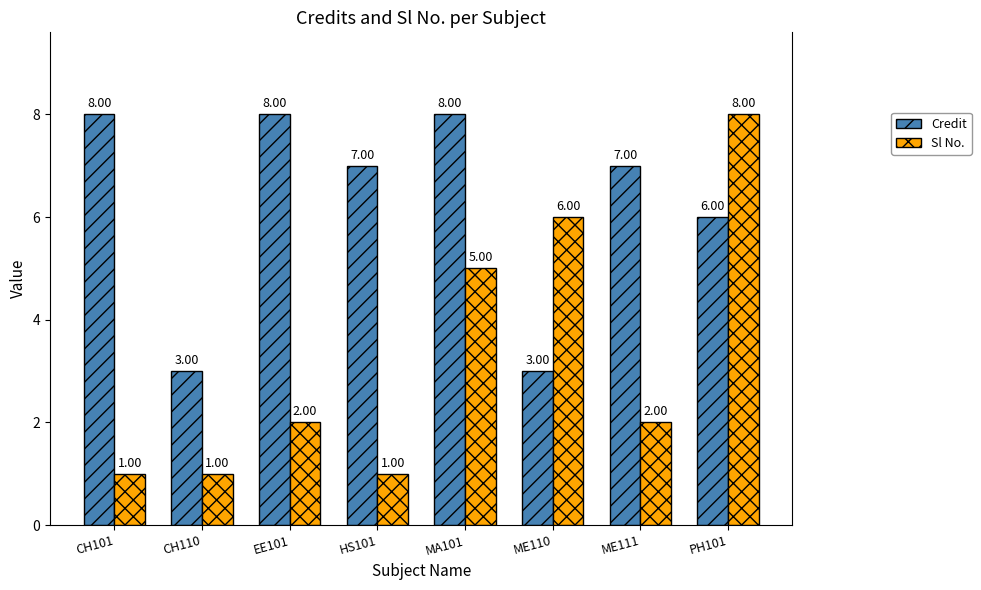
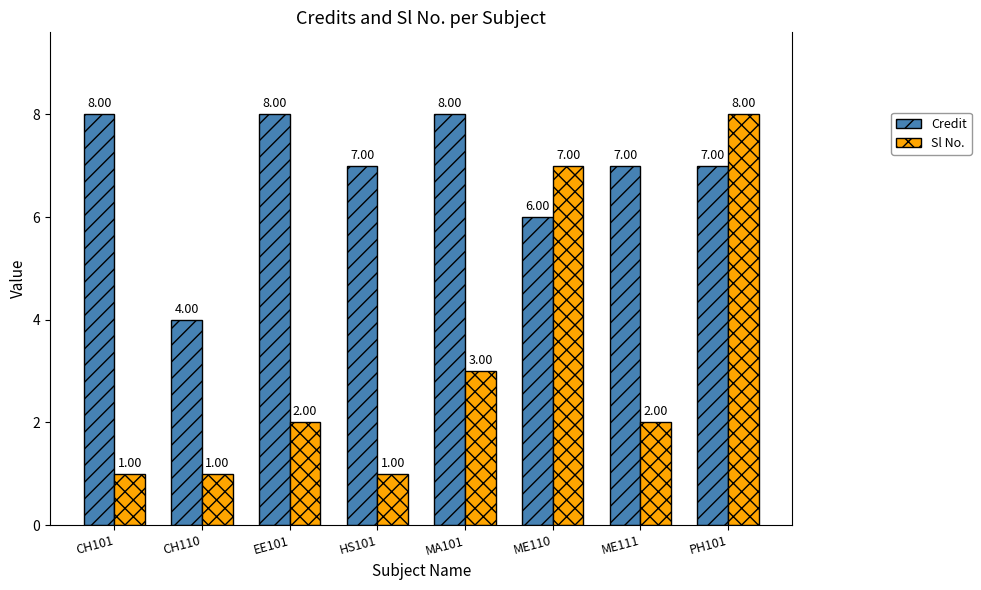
  {
    "Credit": {
      "CH101": 8.00,
-     "CH110": 3.00,
+     "CH110": 4.00,
      "EE101": 8.00,
      "HS101": 7.00,
      "MA101": 8.00,
-     "ME110": 3.00,
+     "ME110": 6.00,
      "ME111": 7.00,
-     "PH101": 6.00
+     "PH101": 7.00
    },
    "Sl No.": {
      "CH101": 1.00,
      "CH110": 1.00,
      "EE101": 2.00,
      "HS101": 1.00,
-     "MA101": 5.00,
-     "ME110": 6.00,
+     "MA101": 3.00,
+     "ME110": 7.00,
      "ME111": 2.00,
      "PH101": 8.00
    }
  }
